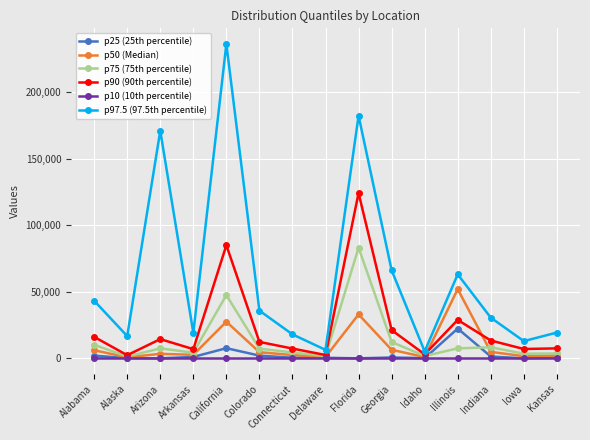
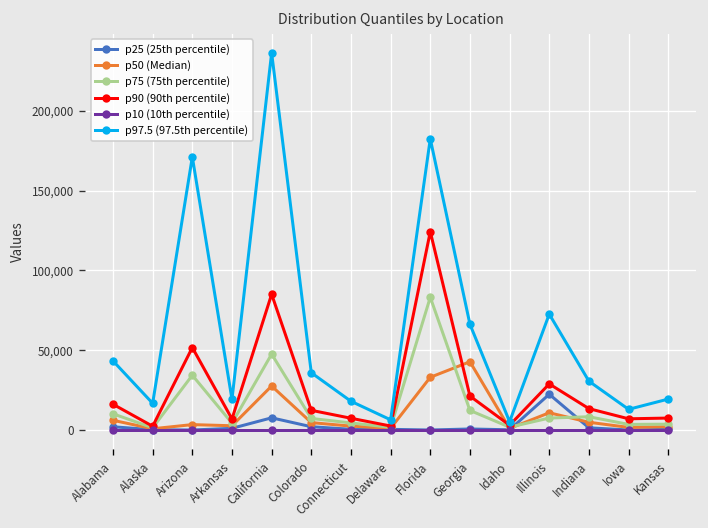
  {
    "p25 (25th percentile)": {
      "Alabama": "2,000",
      "California": "8,000",
      "Colorado": "2,000",
      "Illinois": "22,000"
    },
    "p50 (Median)": {
      "Alabama": "6,000",
      "Arizona": "3,000",
      "California": "28,000",
      "Colorado": "5,000",
      "Connecticut": "2,000",
      "Florida": "33,000",
-     "Georgia": "6,000",
-     "Illinois": "52,000",
+     "Georgia": "43,000",
+     "Illinois": "11,000",
      "Indiana": "5,000"
    },
    "p75 (75th percentile)": {
      "Alabama": "10,000",
-     "Arizona": "7,000",
+     "Arizona": "34,000",
      "California": "48,000",
      "Colorado": "7,000",
      "Connecticut": "4,000",
      "Florida": "83,000",
      "Georgia": "12,000",
      "Illinois": "7,000",
      "Indiana": "8,000"
    },
    "p90 (90th percentile)": {
      "Alabama": "16,000",
-     "Arizona": "14,000",
+     "Arizona": "52,000",
      "Arkansas": "7,000",
      "California": "85,000",
      "Colorado": "12,000",
      "Connecticut": "7,000",
      "Florida": "124,000",
      "Georgia": "21,000",
      "Illinois": "29,000",
      "Indiana": "13,000",
      "Iowa": "7,000",
      "Kansas": "7,000"
    },
    "p10 (10th percentile)": {
      "Alabama": "0",
      "California": "0",
      "Colorado": "0",
      "Illinois": "0"
    },
    "p97.5 (97.5th percentile)": {
      "Alabama": "43,000",
      "Alaska": "17,000",
      "Arizona": "171,000",
      "Arkansas": "19,000",
      "California": "236,000",
      "Colorado": "36,000",
      "Connecticut": "18,000",
      "Delaware": "6,000",
      "Florida": "183,000",
      "Georgia": "66,000",
      "Idaho": "5,000",
-     "Illinois": "63,000",
+     "Illinois": "73,000",
      "Indiana": "31,000",
      "Iowa": "13,000",
      "Kansas": "19,000"
    }
  }
